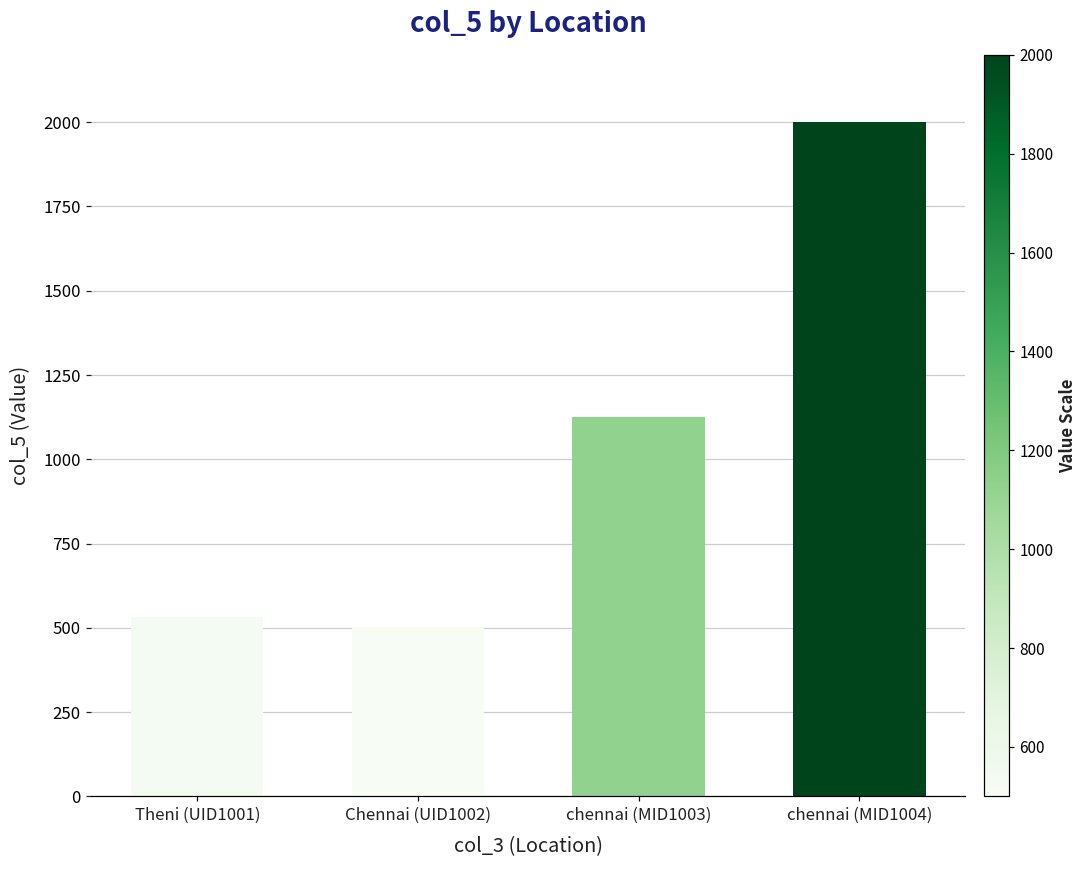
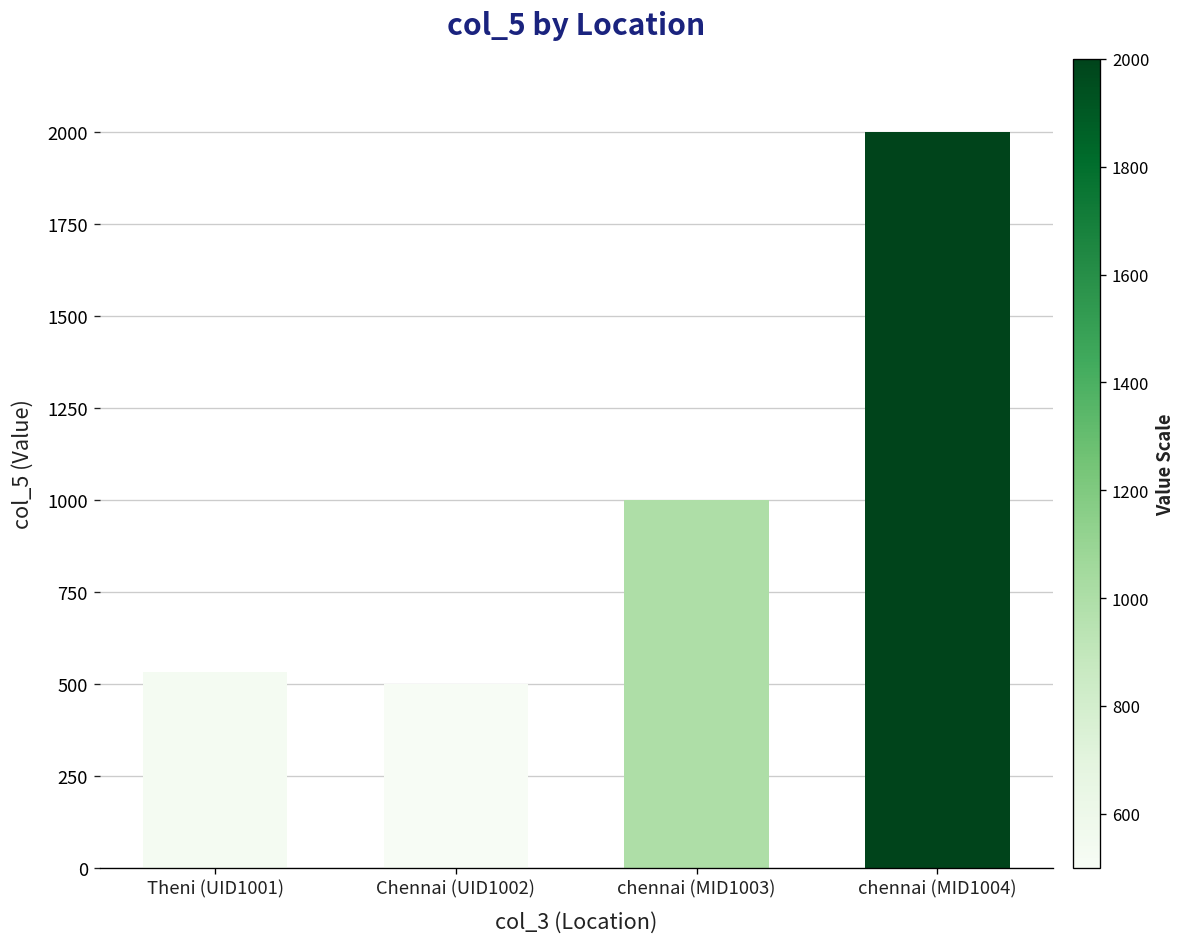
  {
    "Theni (UID1001)": 530,
    "Chennai (UID1002)": 500,
-   "chennai (MID1003)": 1130,
+   "chennai (MID1003)": 1000,
    "chennai (MID1004)": 2000
  }
